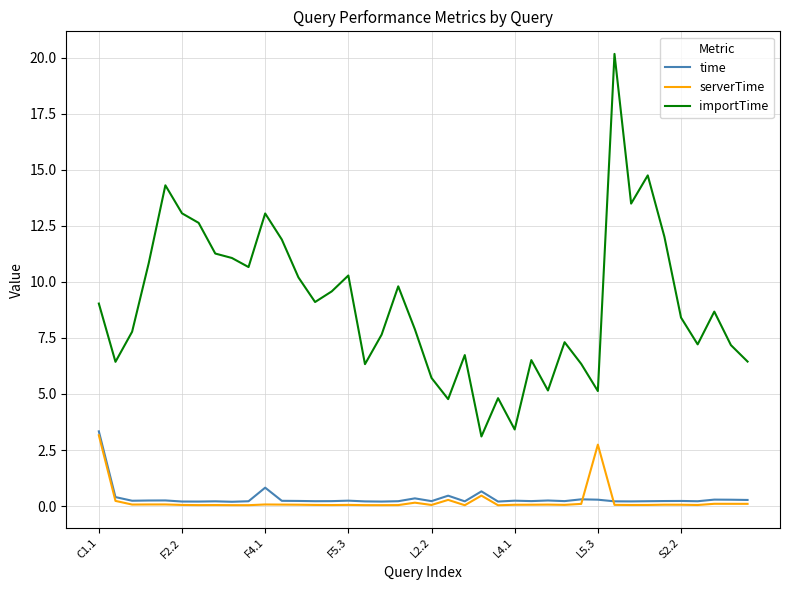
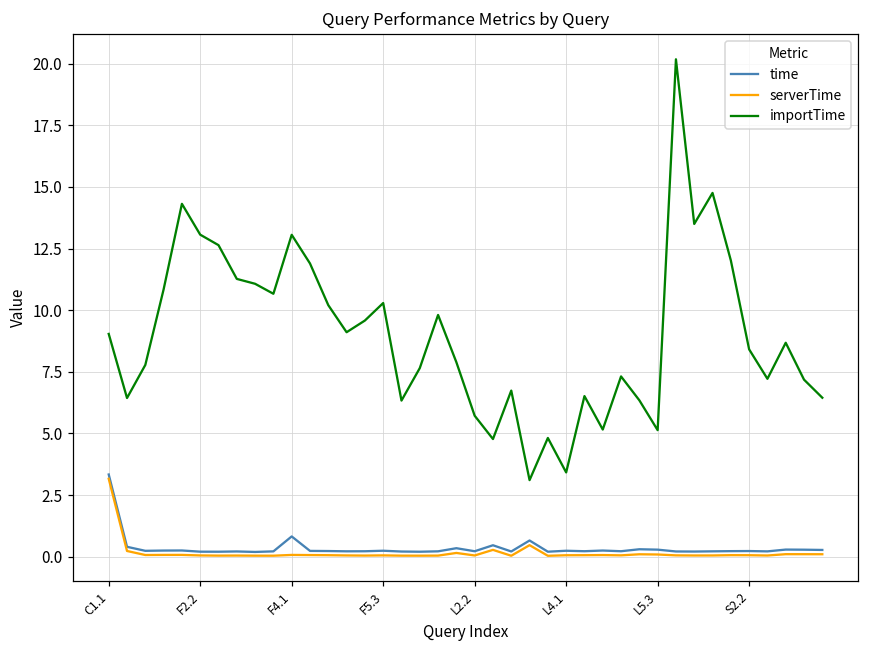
  {
    "time": {
      "C1.1": 3.3,
      "F2.2": 0.2,
      "F4.1": 0.8,
      "F5.3": 0.2,
      "L2.2": 0.2,
      "L4.1": 0.2,
      "L5.3": 0.3,
      "S2.2": 0.2
    },
    "serverTime": {
      "C1.1": 3.2,
      "F2.2": 0.0,
      "F4.1": 0.1,
      "F5.3": 0.1,
      "L2.2": 0.0,
      "L4.1": 0.1,
-     "L5.3": 2.7,
+     "L5.3": 0.1,
      "S2.2": 0.1
    },
    "importTime": {
      "C1.1": 9.0,
      "F2.2": 13.1,
      "F4.1": 13.1,
      "F5.3": 10.3,
      "L2.2": 5.7,
      "L4.1": 3.4,
      "L5.3": 5.1,
      "S2.2": 8.4
    }
  }
